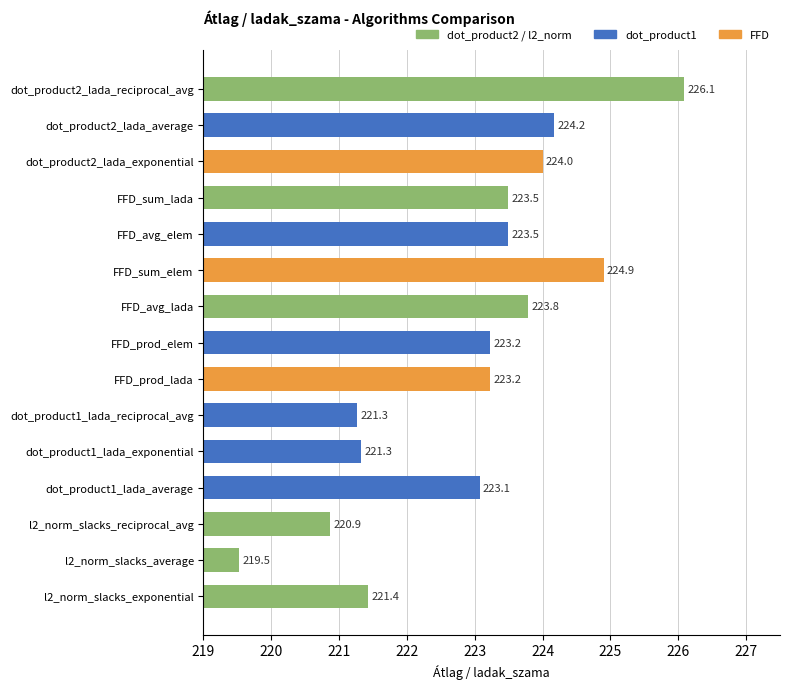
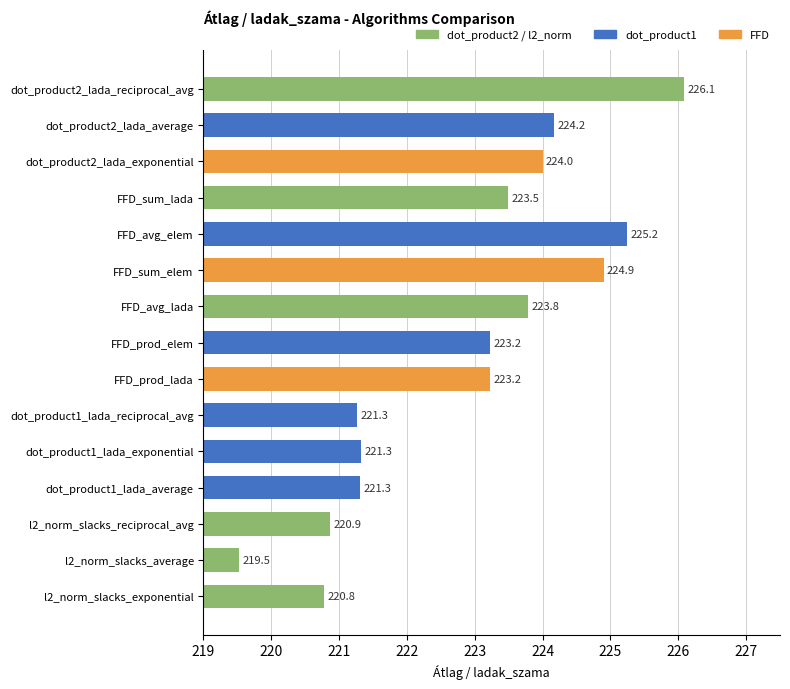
  {
    "dot_product2_lada_reciprocal_avg": 226.1,
    "dot_product2_lada_average": 224.2,
    "dot_product2_lada_exponential": 224.0,
    "FFD_sum_lada": 223.5,
-   "FFD_avg_elem": 223.5,
+   "FFD_avg_elem": 225.2,
    "FFD_sum_elem": 224.9,
    "FFD_avg_lada": 223.8,
    "FFD_prod_elem": 223.2,
    "FFD_prod_lada": 223.2,
    "dot_product1_lada_reciprocal_avg": 221.3,
    "dot_product1_lada_exponential": 221.3,
-   "dot_product1_lada_average": 223.1,
+   "dot_product1_lada_average": 221.3,
    "l2_norm_slacks_reciprocal_avg": 220.9,
    "l2_norm_slacks_average": 219.5,
-   "l2_norm_slacks_exponential": 221.4
+   "l2_norm_slacks_exponential": 220.8
  }
